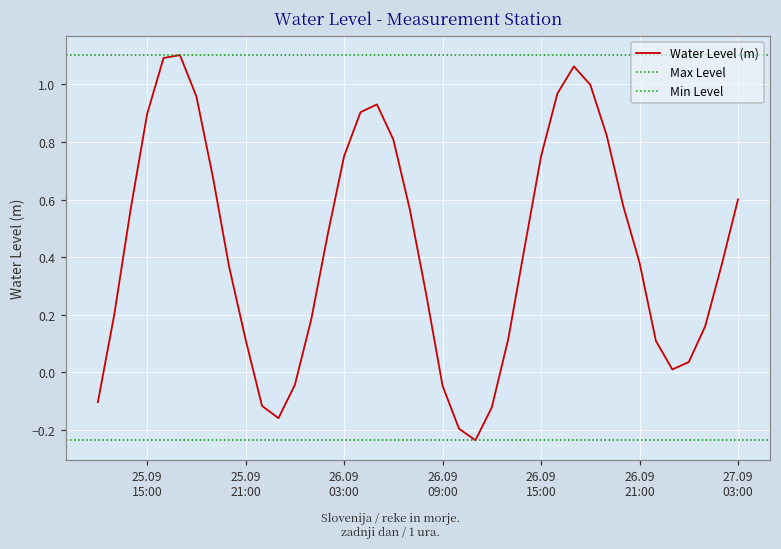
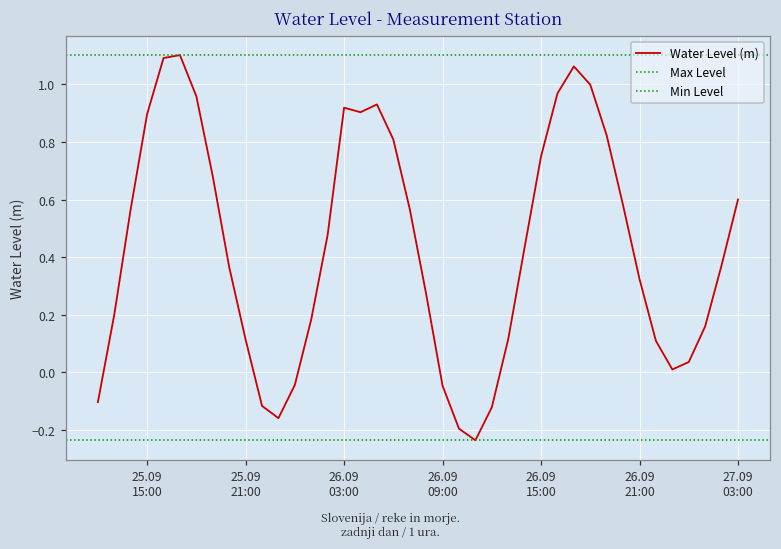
  {
    "25.09 15:00": 0.90,
    "25.09 21:00": 0.11,
-   "26.09 03:00": 0.75,
+   "26.09 03:00": 0.92,
    "26.09 09:00": -0.05,
    "26.09 15:00": 0.75,
-   "26.09 21:00": 0.38,
+   "26.09 21:00": 0.32,
    "27.09 03:00": 0.60
  }
